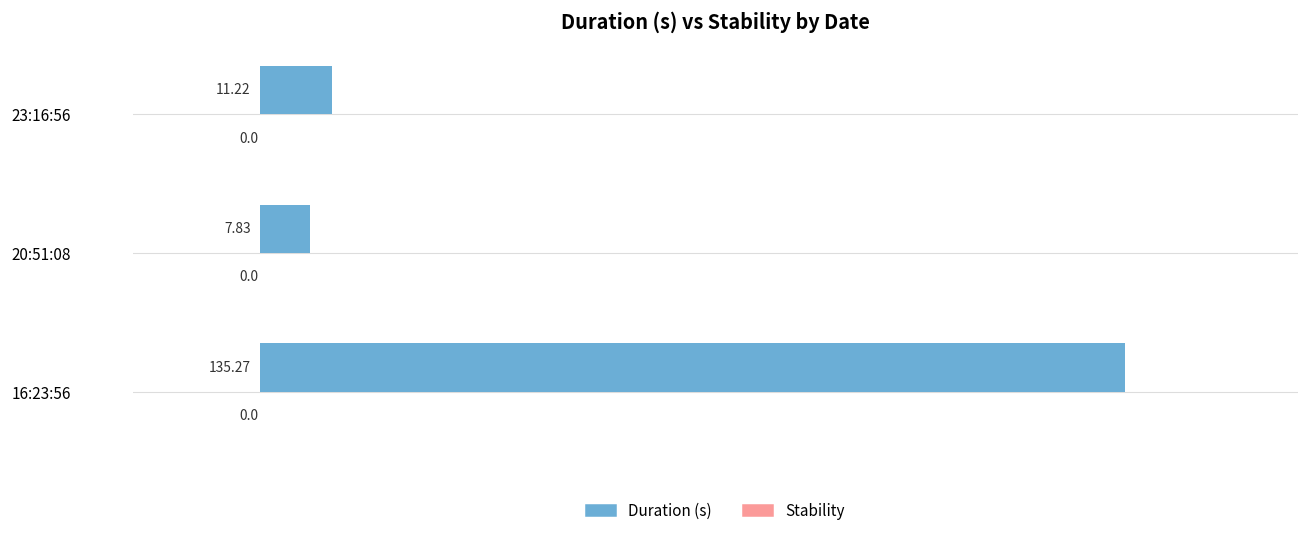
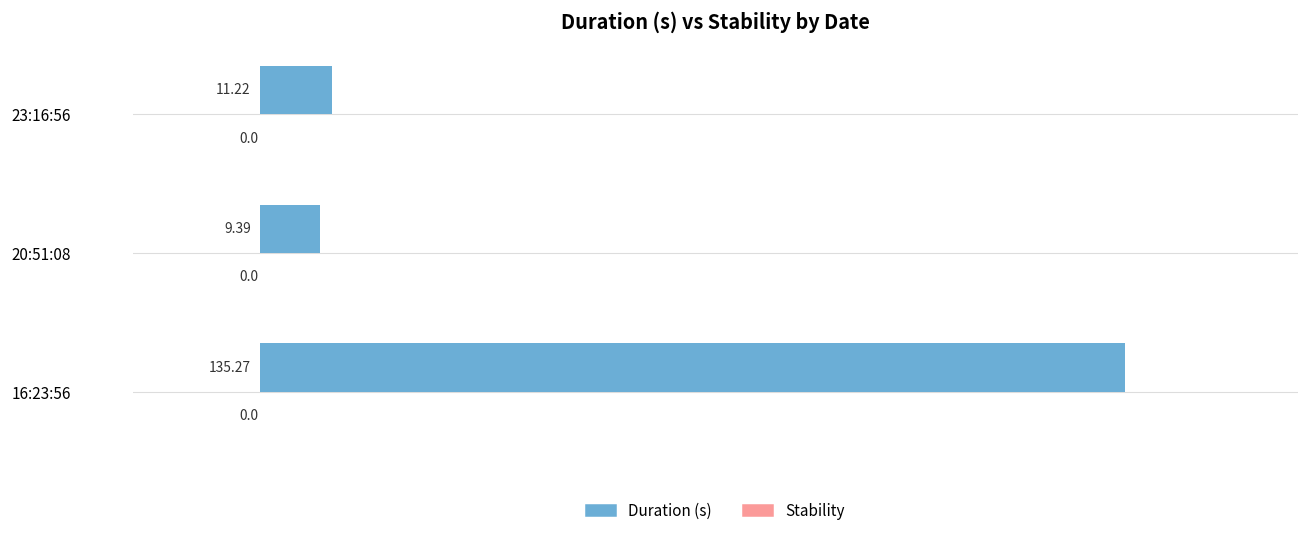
  {
    "Duration (s)": {
-     "20:51:08": 7.83
+     "20:51:08": 9.39
    },
    "Stability": {
      "23:16:56": 0.0,
      "20:51:08": 0.0,
      "16:23:56": 0.0
    }
  }
